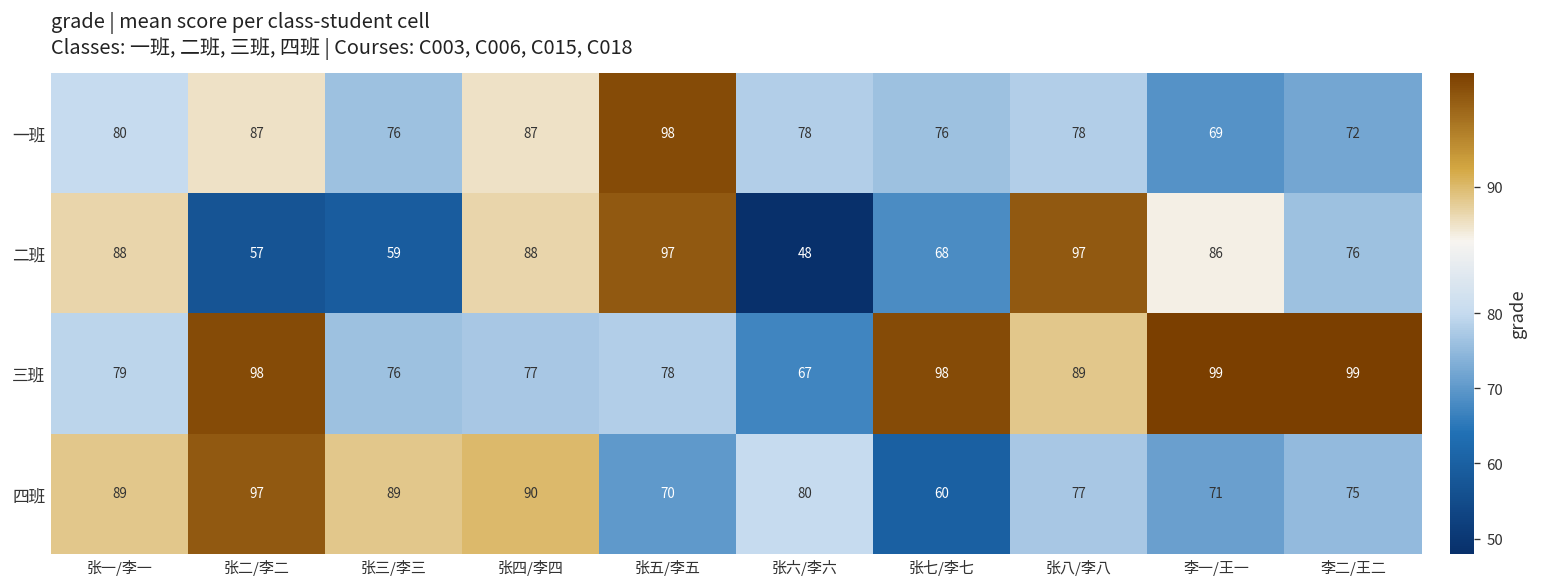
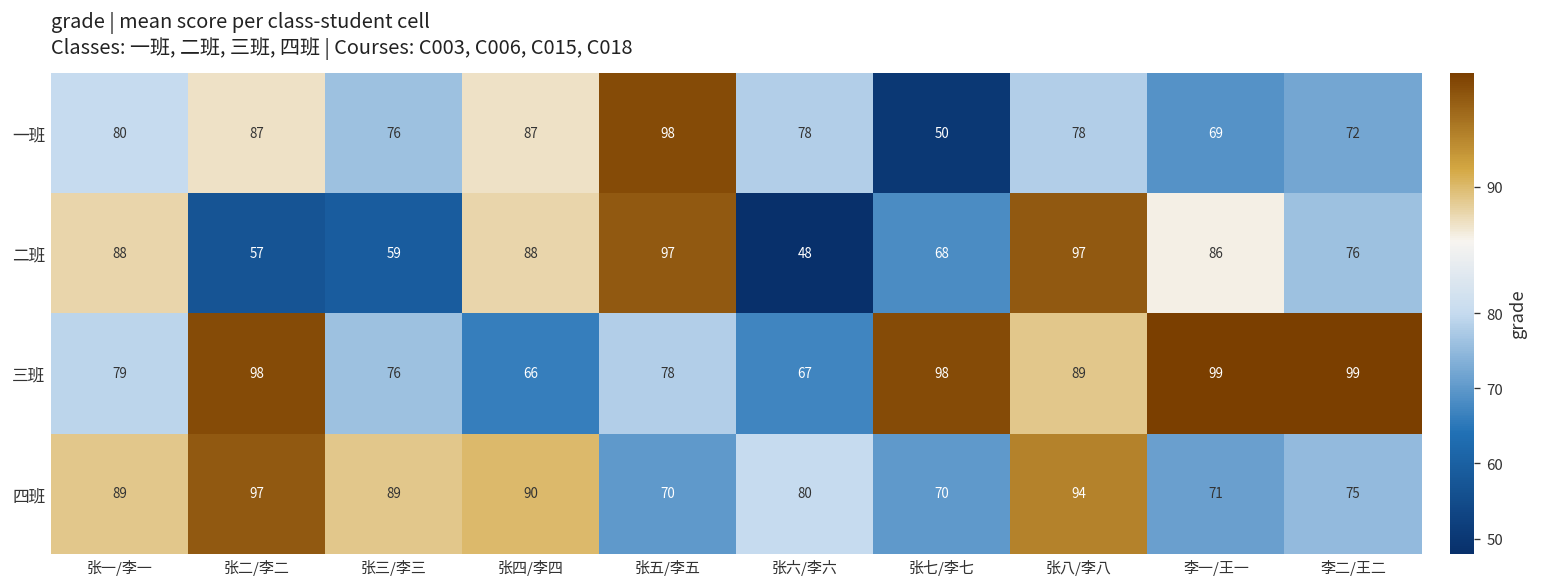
  {
    "一班": {
      "张一/李一": 80,
      "张二/李二": 87,
      "张三/李三": 76,
      "张四/李四": 87,
      "张五/李五": 98,
      "张六/李六": 78,
-     "张七/李七": 76,
+     "张七/李七": 50,
      "张八/李八": 78,
      "李一/王一": 69,
      "李二/王二": 72
    },
    "二班": {
      "张一/李一": 88,
      "张二/李二": 57,
      "张三/李三": 59,
      "张四/李四": 88,
      "张五/李五": 97,
      "张六/李六": 48,
      "张七/李七": 68,
      "张八/李八": 97,
      "李一/王一": 86,
      "李二/王二": 76
    },
    "三班": {
      "张一/李一": 79,
      "张二/李二": 98,
      "张三/李三": 76,
-     "张四/李四": 77,
+     "张四/李四": 66,
      "张五/李五": 78,
      "张六/李六": 67,
      "张七/李七": 98,
      "张八/李八": 89,
      "李一/王一": 99,
      "李二/王二": 99
    },
    "四班": {
      "张一/李一": 89,
      "张二/李二": 97,
      "张三/李三": 89,
      "张四/李四": 90,
      "张五/李五": 70,
      "张六/李六": 80,
-     "张七/李七": 60,
-     "张八/李八": 77,
+     "张七/李七": 70,
+     "张八/李八": 94,
      "李一/王一": 71,
      "李二/王二": 75
    }
  }
